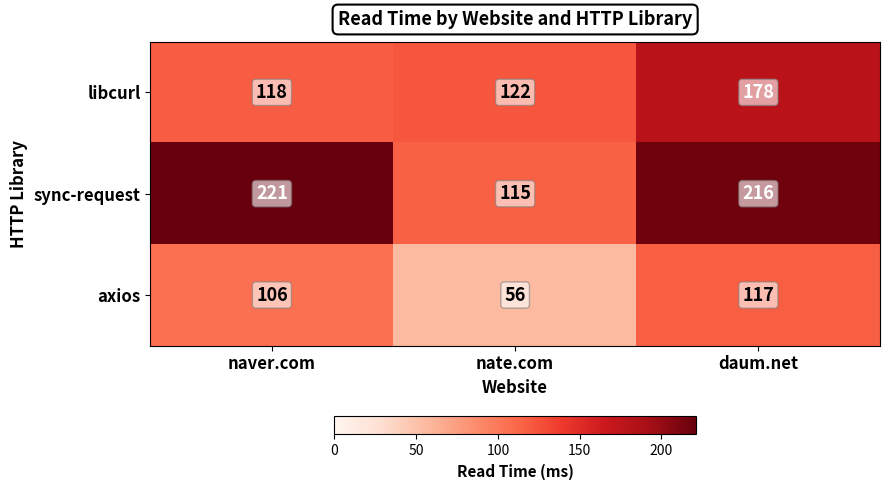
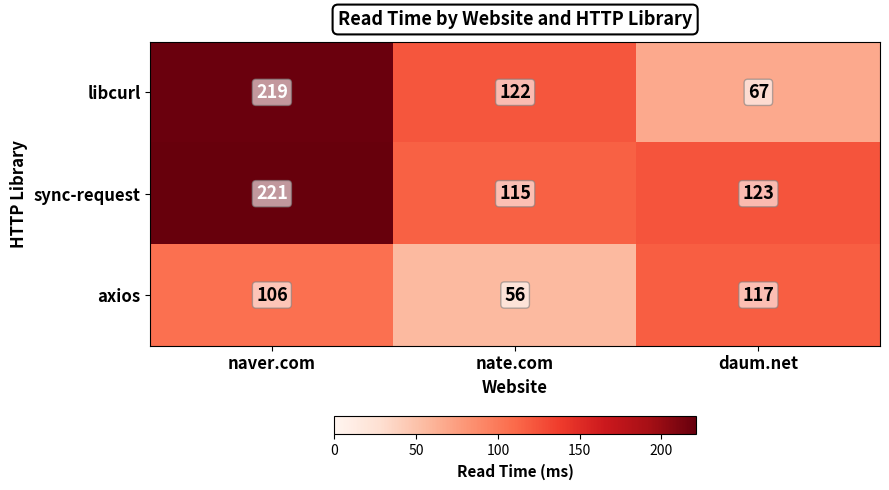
  {
    "libcurl": {
-     "naver.com": 118,
-     "daum.net": 178
+     "naver.com": 219,
+     "daum.net": 67
    },
    "sync-request": {
-     "daum.net": 216
+     "daum.net": 123
    }
  }
